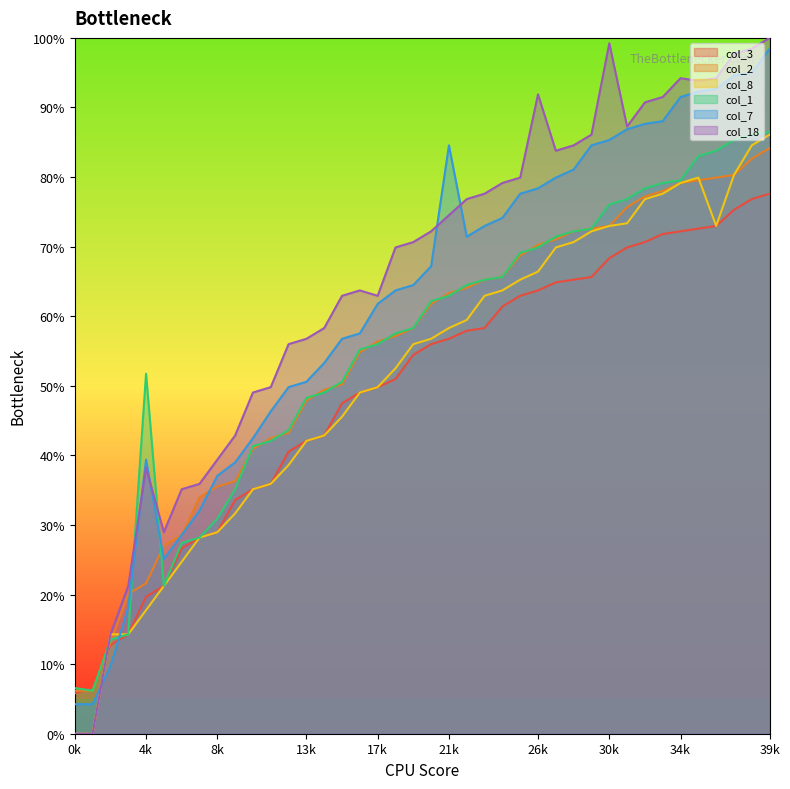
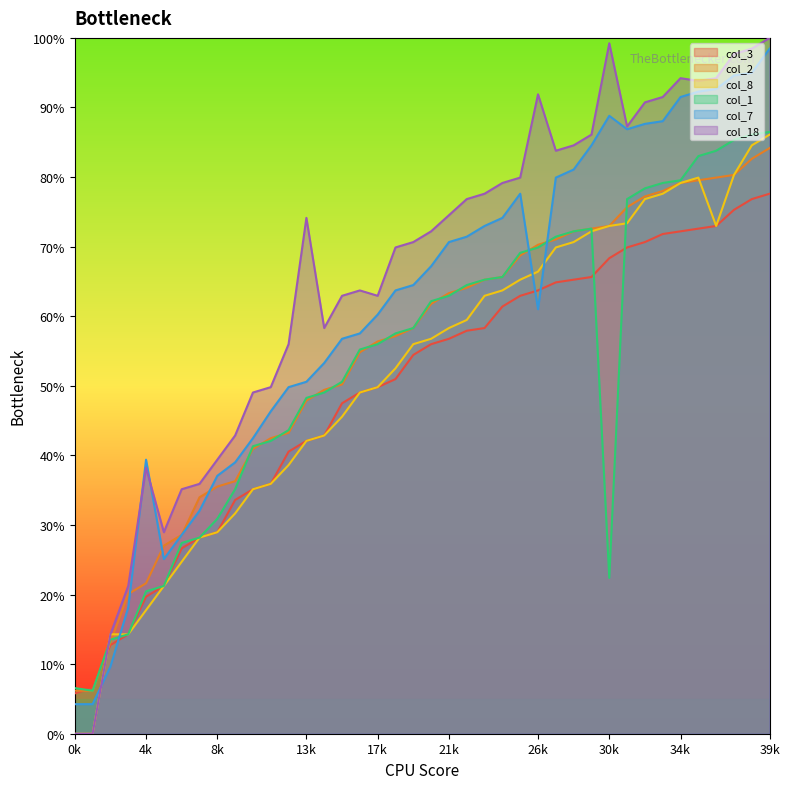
  {
    "col_1": {
      "0k": "7%",
-     "4k": "52%",
+     "4k": "20%",
      "8k": "31%",
      "13k": "48%",
      "17k": "56%",
      "21k": "63%",
      "26k": "70%",
-     "30k": "76%",
+     "30k": "22%",
      "34k": "80%",
      "39k": "86%"
    },
    "col_7": {
      "4k": "39%",
      "8k": "37%",
      "13k": "51%",
-     "17k": "62%",
-     "21k": "85%",
-     "26k": "78%",
-     "30k": "85%",
+     "17k": "60%",
+     "21k": "71%",
+     "26k": "61%",
+     "30k": "89%",
      "34k": "92%",
      "39k": "98%"
    },
    "col_18": {
      "4k": "38%",
      "8k": "39%",
-     "13k": "57%",
+     "13k": "74%",
      "17k": "63%",
      "21k": "75%",
      "26k": "92%",
      "30k": "99%",
      "34k": "94%",
      "39k": "100%"
    }
  }
